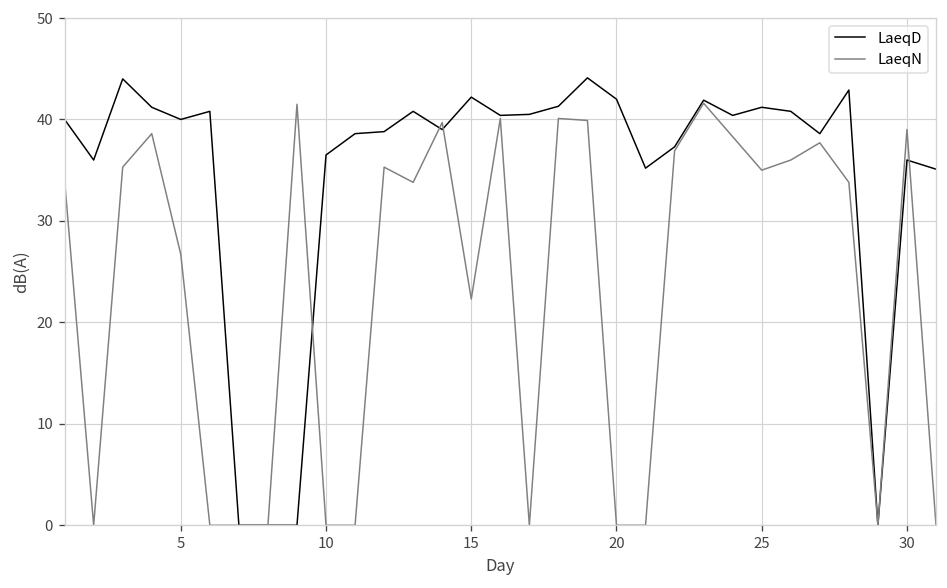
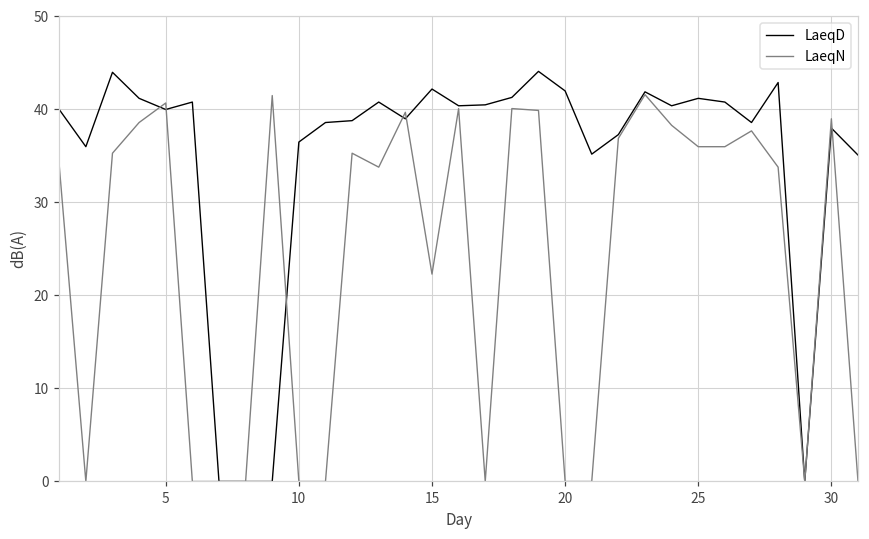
  {
    "LaeqD": {
      "5": 40,
      "10": 37,
      "15": 42,
      "20": 42,
      "25": 41,
-     "30": 36
+     "30": 38
    },
    "LaeqN": {
-     "5": 27,
+     "5": 41,
      "10": 0,
      "15": 22,
      "20": 0,
-     "25": 35,
+     "25": 36,
      "30": 39
    }
  }
